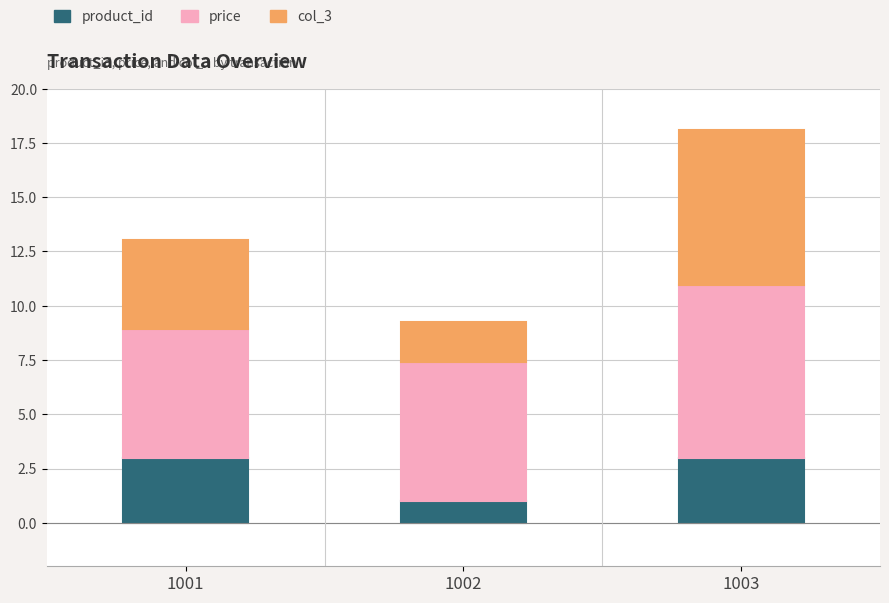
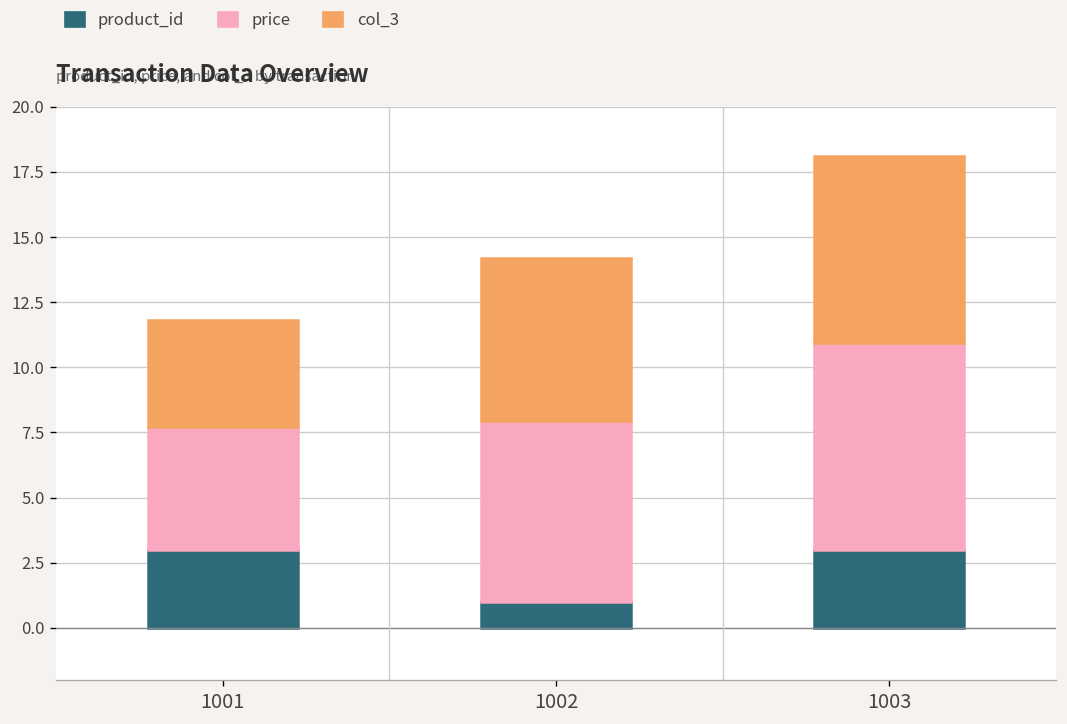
  {
    "product_id": {
      "1001": 3.0,
      "1002": 1.0,
      "1003": 3.0
    },
    "price": {
-     "1001": 5.9,
-     "1002": 6.4,
+     "1001": 4.7,
+     "1002": 6.9,
      "1003": 7.9
    },
    "col_3": {
      "1001": 4.1,
-     "1002": 1.8,
+     "1002": 6.3,
      "1003": 7.2
    }
  }
